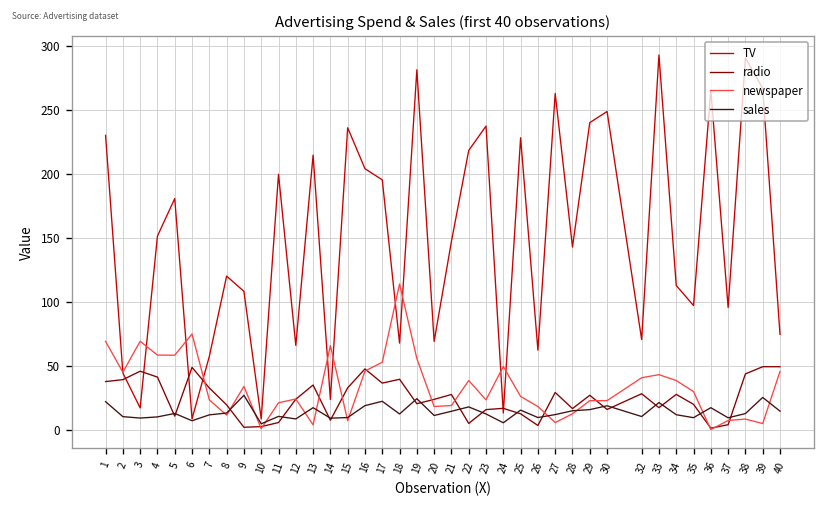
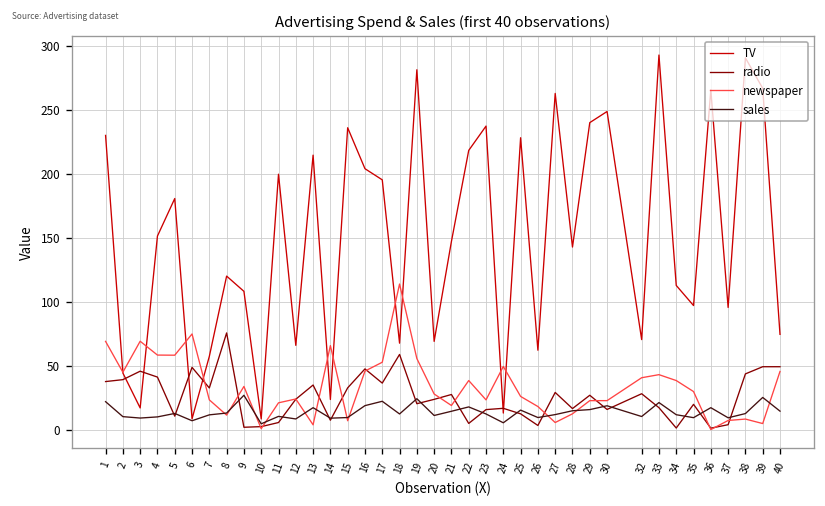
  {
    "TV": {
      "1": 230,
      "3": 17,
      "4": 152,
      "5": 181,
      "7": 58,
      "8": 120,
      "9": 108,
      "10": 9,
      "11": 200,
      "12": 66,
      "13": 215,
      "14": 24,
      "15": 236,
      "16": 204,
      "17": 195,
      "18": 68,
      "19": 281,
      "20": 69,
      "21": 147,
      "22": 218,
      "23": 237,
      "24": 13,
      "25": 228,
      "26": 62,
      "27": 263,
      "28": 143,
      "29": 240,
      "30": 249,
      "32": 71,
      "33": 293,
      "34": 113,
      "35": 97,
      "37": 96,
      "40": 75
    },
    "radio": {
      "1": 38,
      "2": 39,
      "3": 46,
      "4": 41,
      "6": 49,
      "7": 33,
-     "8": 20,
+     "8": 76,
      "9": 2,
      "11": 6,
      "13": 35,
      "15": 33,
      "17": 37,
-     "18": 40,
+     "18": 59,
      "19": 21,
      "20": 24,
      "21": 28,
      "22": 5,
      "23": 16,
      "24": 17,
      "25": 13,
      "26": 4,
      "27": 29,
      "29": 27,
      "30": 16,
      "32": 28,
      "33": 17,
-     "34": 28,
+     "34": 2,
      "35": 20,
      "37": 4,
      "38": 44,
      "39": 49,
      "40": 49
    },
    "newspaper": {
      "1": 69,
      "3": 69,
      "4": 59,
      "5": 58,
      "6": 75,
      "7": 24,
      "9": 34,
      "11": 21,
      "13": 4,
      "14": 66,
      "15": 7,
      "17": 53,
      "18": 114,
      "19": 56,
-     "20": 18,
+     "20": 28,
      "21": 19,
      "22": 39,
      "23": 24,
      "24": 50,
      "25": 26,
      "26": 18,
      "27": 6,
      "28": 13,
      "29": 23,
      "30": 23,
      "32": 41,
      "33": 43,
      "34": 39,
      "35": 30,
      "38": 9,
      "39": 5,
      "40": 46
    },
    "sales": {
      "1": 22,
      "2": 10,
      "3": 9,
      "4": 10,
      "7": 12,
      "9": 27,
      "11": 11,
      "12": 9,
      "13": 17,
      "15": 10,
      "16": 19,
      "17": 22,
      "18": 13,
      "19": 24,
      "20": 11,
      "21": 15,
      "22": 18,
      "23": 13,
      "24": 6,
      "25": 16,
      "26": 10,
      "27": 12,
      "29": 16,
      "30": 19,
      "32": 11,
      "33": 21,
      "34": 12,
      "35": 10,
      "36": 17,
      "38": 13,
      "39": 25,
      "40": 15
    }
  }
